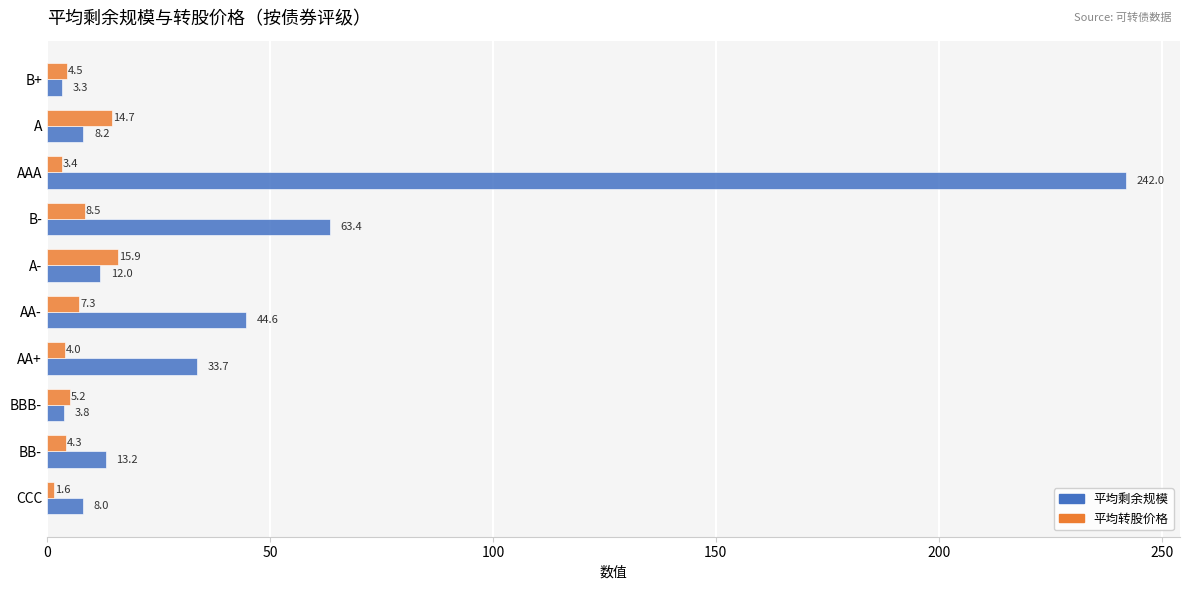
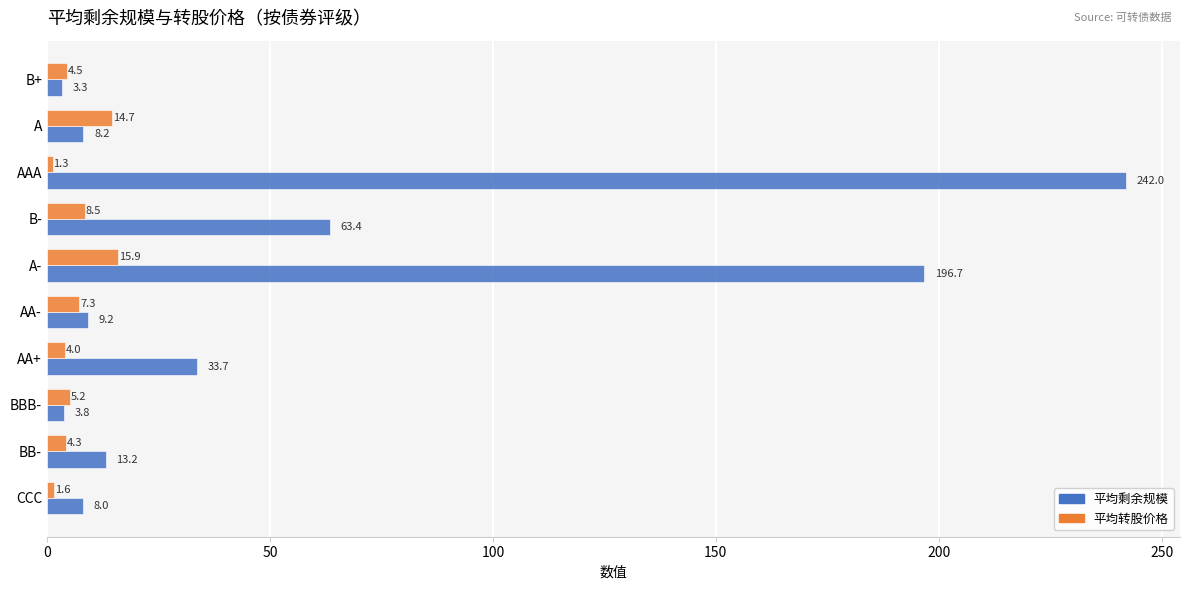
  {
    "平均剩余规模": {
      "B+": 3.3,
      "A": 8.2,
      "AAA": 242.0,
      "B-": 63.4,
-     "A-": 12.0,
-     "AA-": 44.6,
+     "A-": 196.7,
+     "AA-": 9.2,
      "AA+": 33.7,
      "BBB-": 3.8,
      "BB-": 13.2,
      "CCC": 8.0
    },
    "平均转股价格": {
      "B+": 4.5,
      "A": 14.7,
-     "AAA": 3.4,
+     "AAA": 1.3,
      "B-": 8.5,
      "A-": 15.9,
      "AA-": 7.3,
      "AA+": 4.0,
      "BBB-": 5.2,
      "BB-": 4.3,
      "CCC": 1.6
    }
  }
